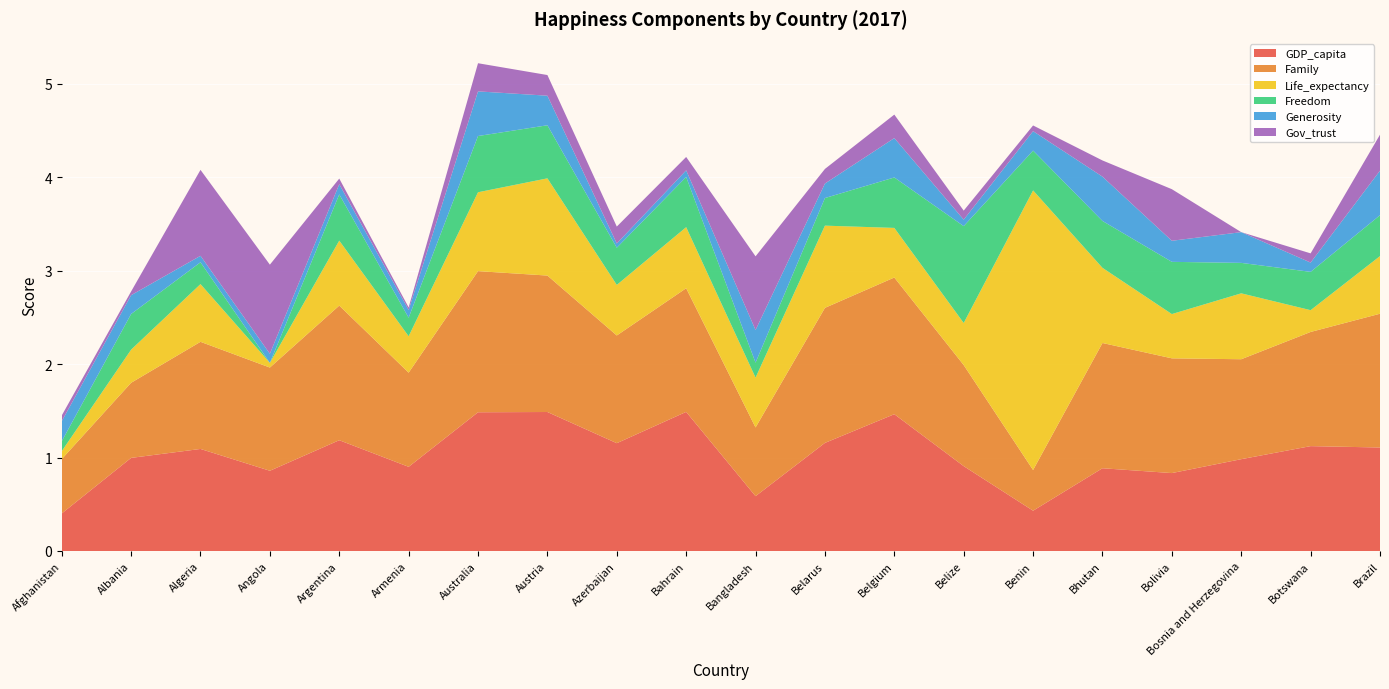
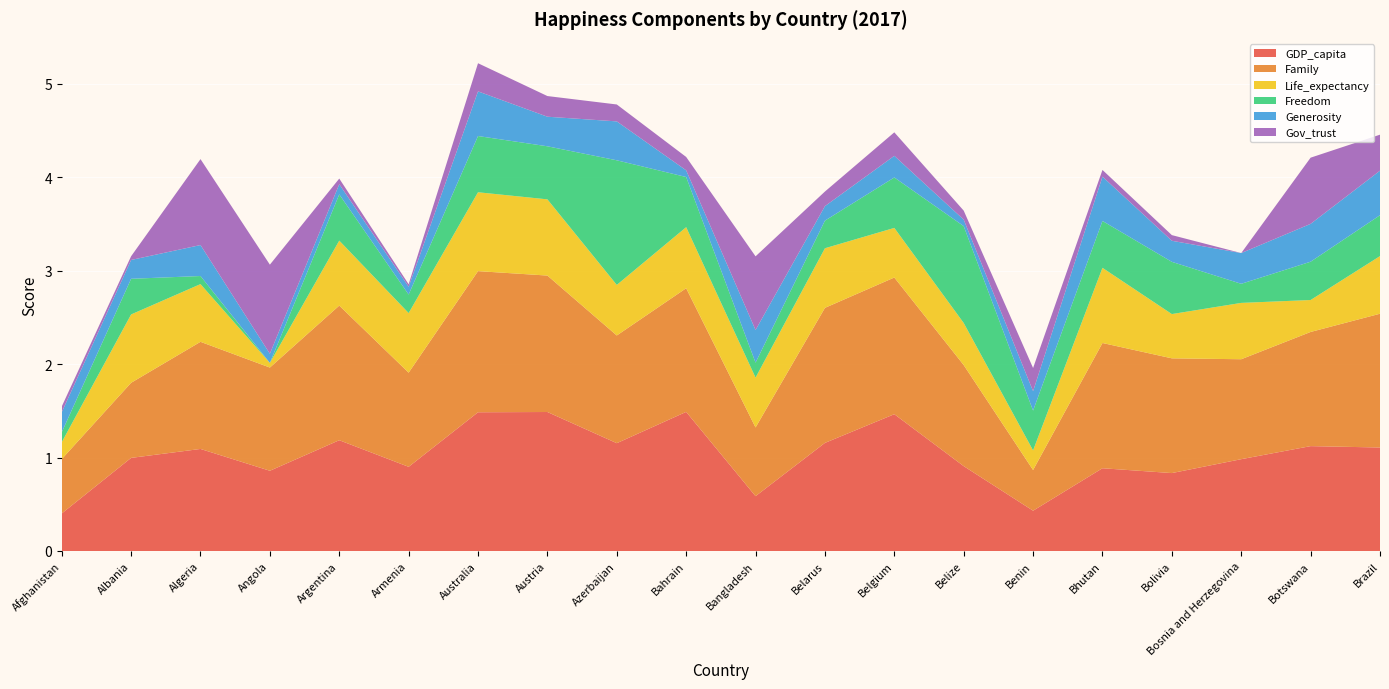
  {
    "Life_expectancy": {
-     "Afghanistan": 0.1,
-     "Albania": 0.4,
+     "Afghanistan": 0.2,
+     "Albania": 0.7,
      "Algeria": 0.6,
      "Argentina": 0.7,
-     "Armenia": 0.4,
+     "Armenia": 0.6,
      "Australia": 0.8,
-     "Austria": 1.0,
+     "Austria": 0.8,
      "Azerbaijan": 0.5,
      "Bahrain": 0.7,
      "Bangladesh": 0.5,
-     "Belarus": 0.9,
+     "Belarus": 0.6,
      "Belgium": 0.5,
      "Belize": 0.5,
-     "Benin": 3.0,
+     "Benin": 0.2,
      "Bhutan": 0.8,
      "Bolivia": 0.5,
-     "Bosnia and Herzegovina": 0.7,
-     "Botswana": 0.2,
+     "Bosnia and Herzegovina": 0.6,
+     "Botswana": 0.3,
      "Brazil": 0.6
    },
    "Freedom": {
      "Afghanistan": 0.1,
      "Albania": 0.4,
-     "Algeria": 0.2,
+     "Algeria": 0.1,
      "Argentina": 0.5,
      "Armenia": 0.2,
      "Australia": 0.6,
      "Austria": 0.6,
-     "Azerbaijan": 0.4,
+     "Azerbaijan": 1.3,
      "Bahrain": 0.5,
      "Bangladesh": 0.2,
      "Belarus": 0.3,
      "Belgium": 0.5,
      "Belize": 1.0,
      "Benin": 0.4,
      "Bhutan": 0.5,
      "Bolivia": 0.6,
-     "Bosnia and Herzegovina": 0.3,
+     "Bosnia and Herzegovina": 0.2,
      "Botswana": 0.4,
      "Brazil": 0.4
    },
    "Generosity": {
      "Afghanistan": 0.2,
      "Albania": 0.2,
-     "Algeria": 0.1,
+     "Algeria": 0.3,
      "Angola": 0.1,
      "Argentina": 0.1,
      "Australia": 0.5,
      "Austria": 0.3,
-     "Azerbaijan": 0.0,
+     "Azerbaijan": 0.4,
      "Bahrain": 0.1,
      "Bangladesh": 0.3,
      "Belarus": 0.2,
-     "Belgium": 0.4,
+     "Belgium": 0.2,
      "Belize": 0.1,
      "Benin": 0.2,
      "Bhutan": 0.5,
      "Bolivia": 0.2,
-     "Botswana": 0.1,
+     "Botswana": 0.4,
      "Brazil": 0.5
    },
    "Gov_trust": {
      "Afghanistan": 0.1,
      "Albania": 0.0,
      "Algeria": 0.9,
      "Angola": 1.0,
      "Argentina": 0.1,
      "Australia": 0.3,
      "Austria": 0.2,
      "Azerbaijan": 0.2,
      "Bahrain": 0.1,
      "Bangladesh": 0.8,
      "Belarus": 0.2,
      "Belgium": 0.3,
      "Belize": 0.1,
-     "Benin": 0.1,
-     "Bhutan": 0.2,
-     "Bolivia": 0.6,
-     "Botswana": 0.1,
+     "Benin": 0.2,
+     "Bhutan": 0.1,
+     "Bolivia": 0.1,
+     "Botswana": 0.7,
      "Brazil": 0.4
    }
  }
